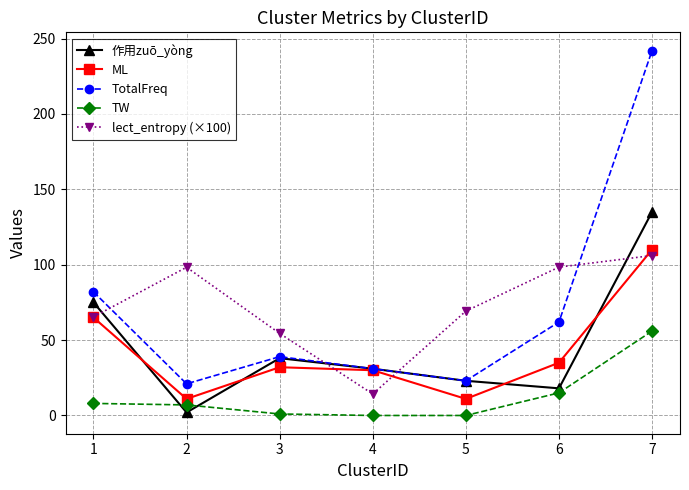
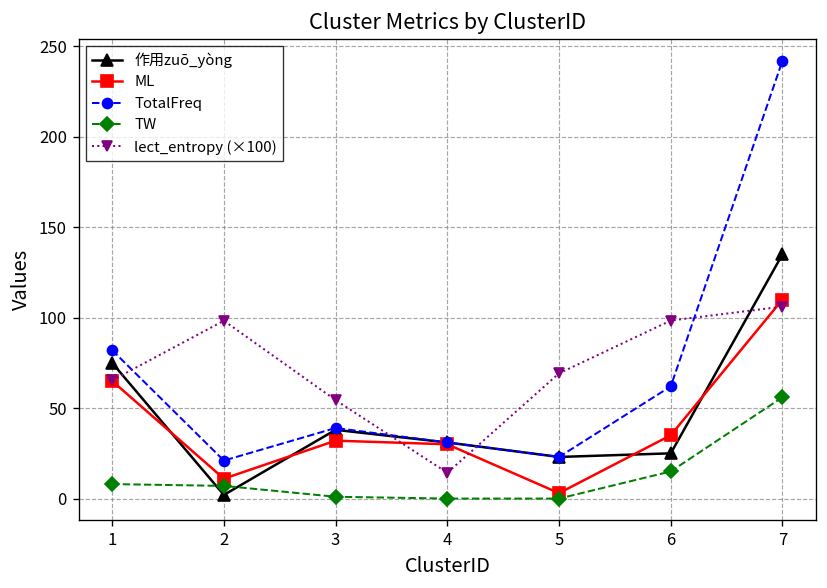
  {
    "作用zuō_yòng": {
      "1": 75,
      "2": 2,
-     "6": 18,
+     "6": 25,
      "7": 135
    },
    "ML": {
      "2": 11,
      "3": 32,
-     "5": 11,
+     "5": 3,
      "6": 35,
      "7": 110
    },
    "TotalFreq": {
      "1": 82,
      "2": 21,
      "6": 62,
      "7": 242
    },
    "TW": {
      "1": 8,
      "2": 7,
      "3": 1,
      "4": 0,
      "5": 0,
      "6": 15,
      "7": 56
    },
    "lect_entropy (×100)": {
      "2": 98,
      "3": 54,
      "4": 14,
      "5": 69,
      "6": 98,
      "7": 106
    }
  }
